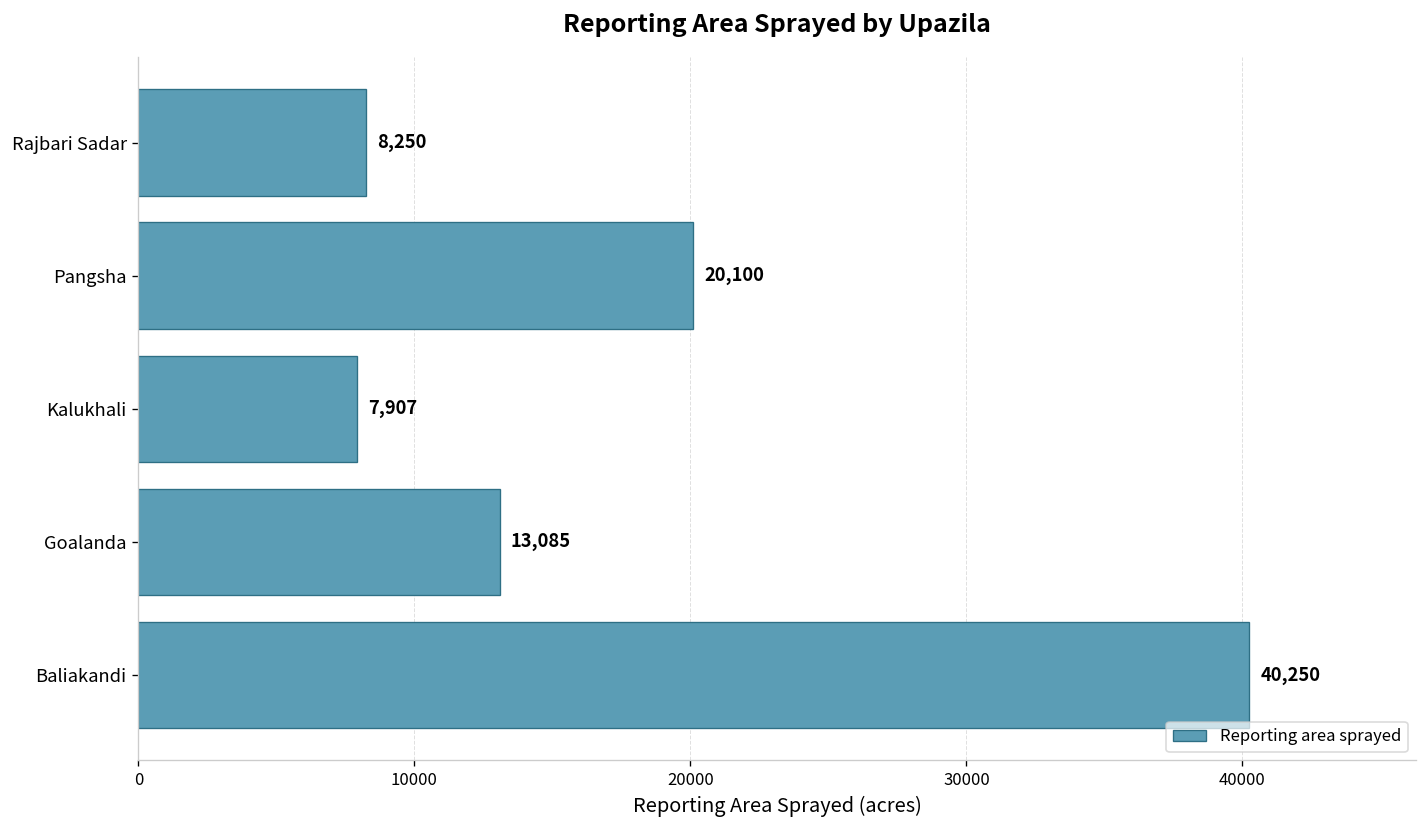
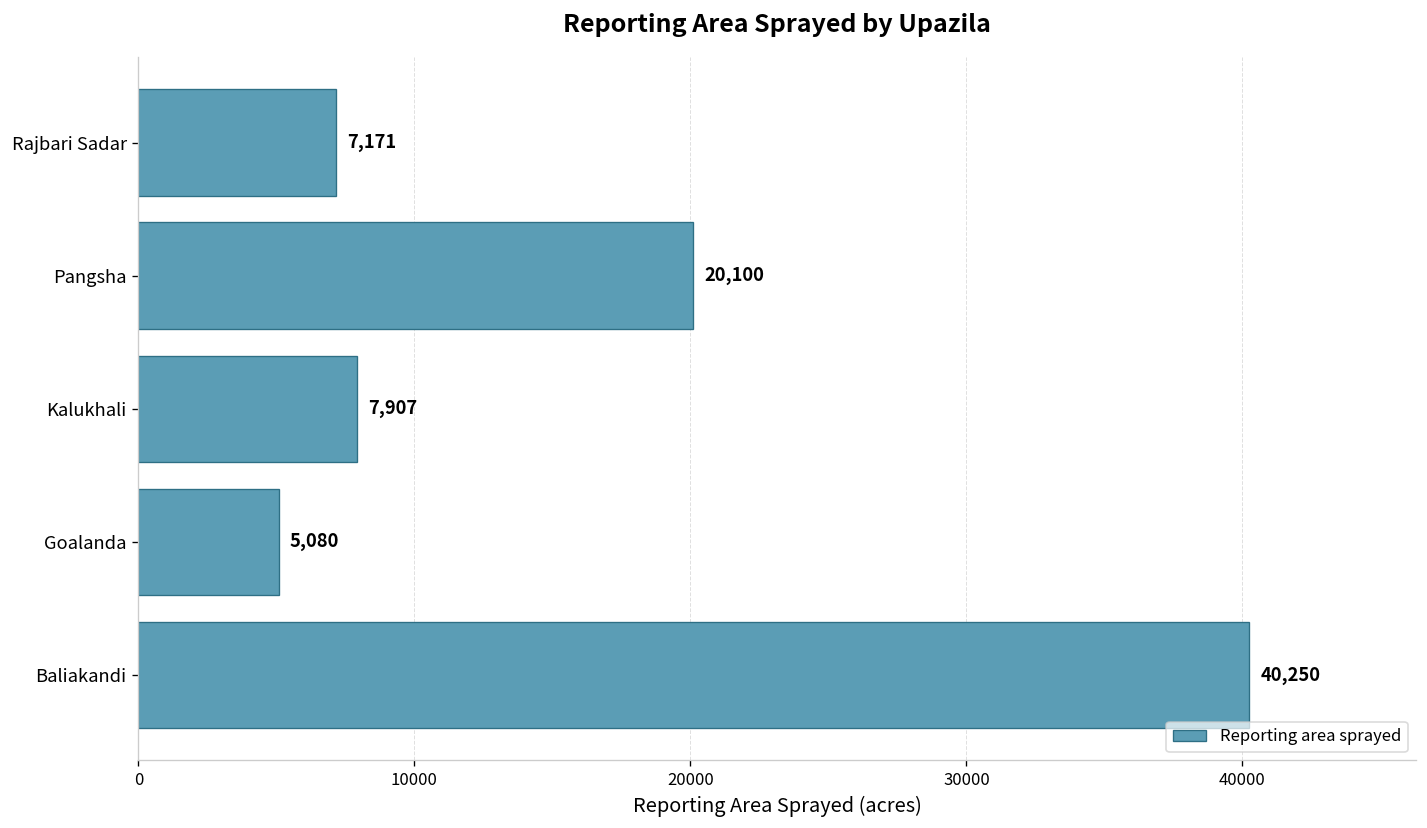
  {
-   "Rajbari Sadar": "8,250",
+   "Rajbari Sadar": "7,171",
    "Pangsha": "20,100",
    "Kalukhali": "7,907",
-   "Goalanda": "13,085",
+   "Goalanda": "5,080",
    "Baliakandi": "40,250"
  }
